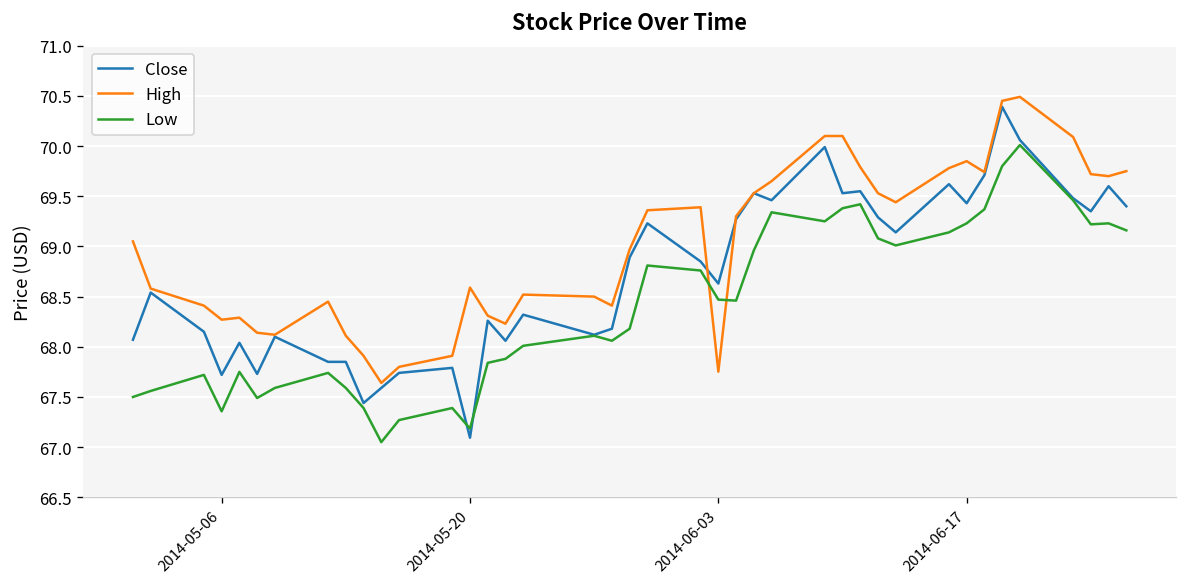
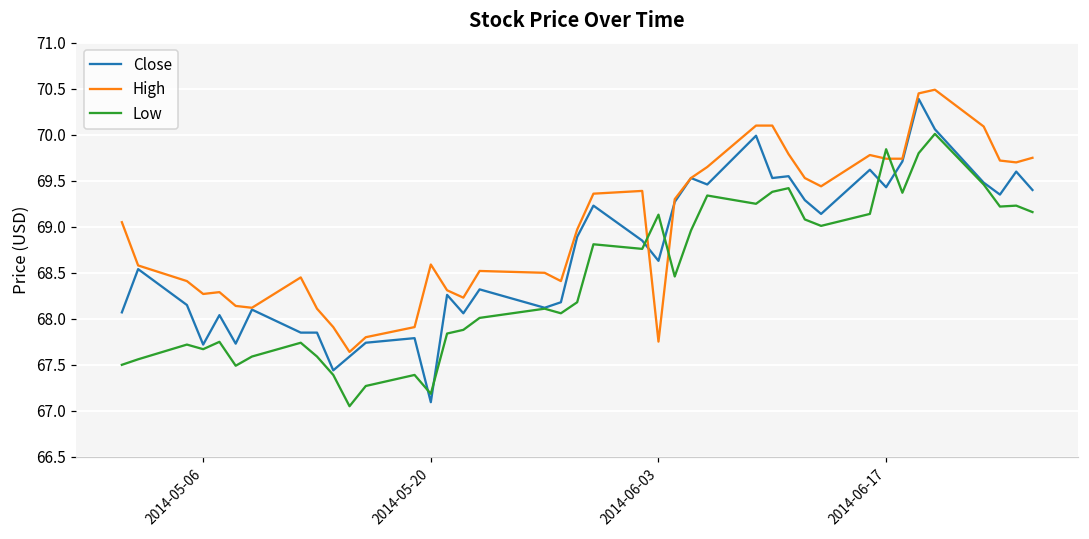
  {
    "Close": {
      "2014-05-06": 67.7,
      "2014-05-20": 67.1,
      "2014-06-03": 68.6,
      "2014-06-17": 69.4
    },
    "High": {
      "2014-05-06": 68.3,
      "2014-05-20": 68.6,
      "2014-06-03": 67.8,
-     "2014-06-17": 69.8
+     "2014-06-17": 69.7
    },
    "Low": {
-     "2014-05-06": 67.4,
+     "2014-05-06": 67.7,
      "2014-05-20": 67.2,
-     "2014-06-03": 68.5,
-     "2014-06-17": 69.2
+     "2014-06-03": 69.1,
+     "2014-06-17": 69.8
    }
  }
